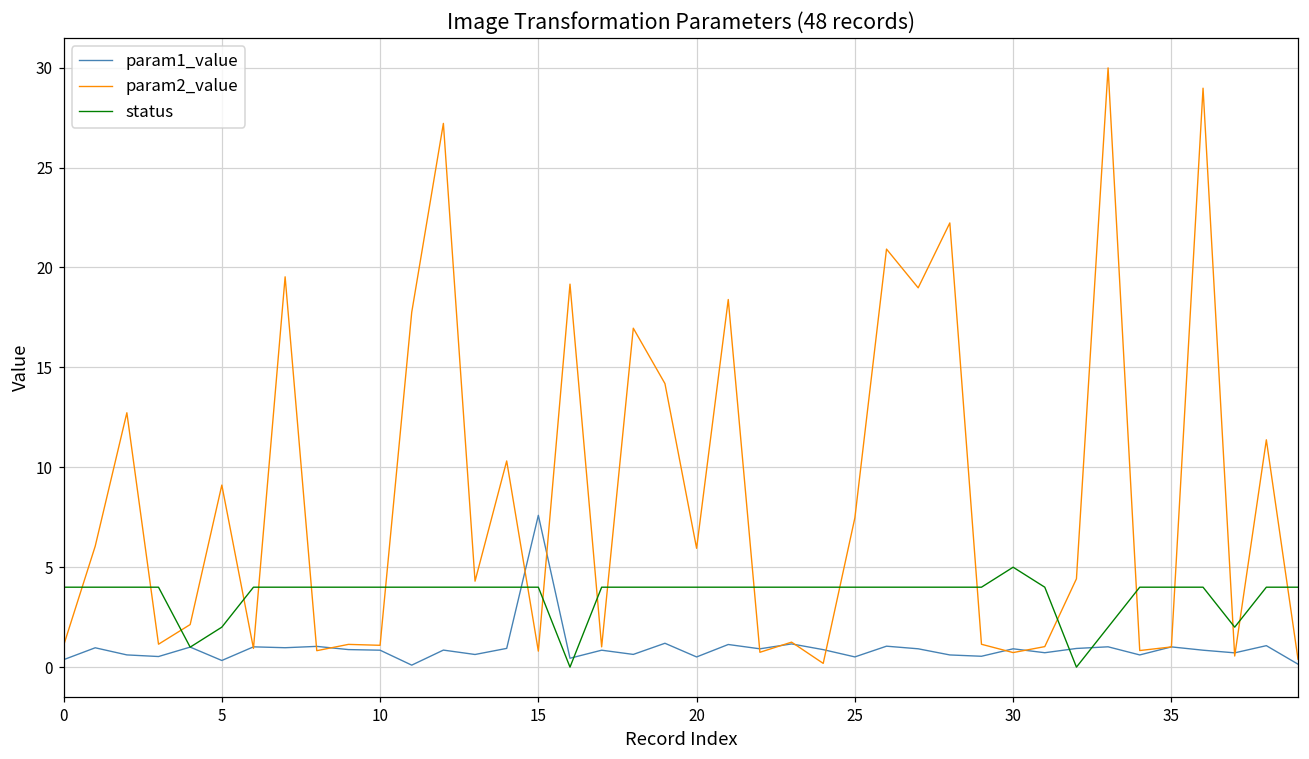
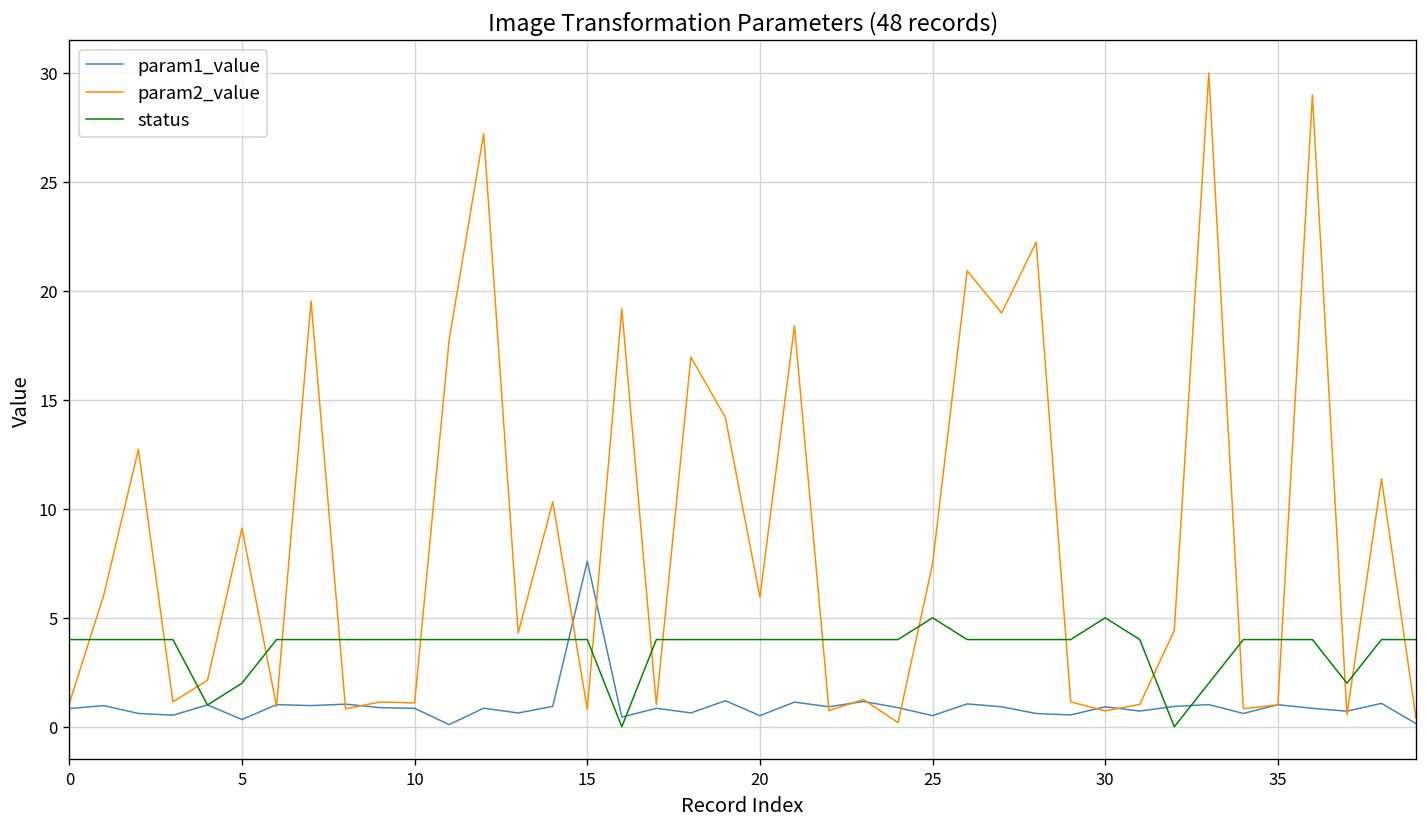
  {
    "param1_value": {
-     "0": 0.4,
+     "0": 0.8,
      "5": 0.3,
      "10": 0.8,
      "15": 7.6,
      "20": 0.5,
      "25": 0.5,
      "30": 0.9
    },
    "param2_value": {
      "0": 1.1,
      "5": 9.1,
      "10": 1.1,
      "15": 0.8,
      "20": 5.9,
      "25": 7.5,
      "30": 0.7
    },
    "status": {
      "0": 4,
      "5": 2,
      "10": 4,
      "15": 4,
      "20": 4,
-     "25": 4,
+     "25": 5,
      "30": 5,
      "35": 4
    }
  }
